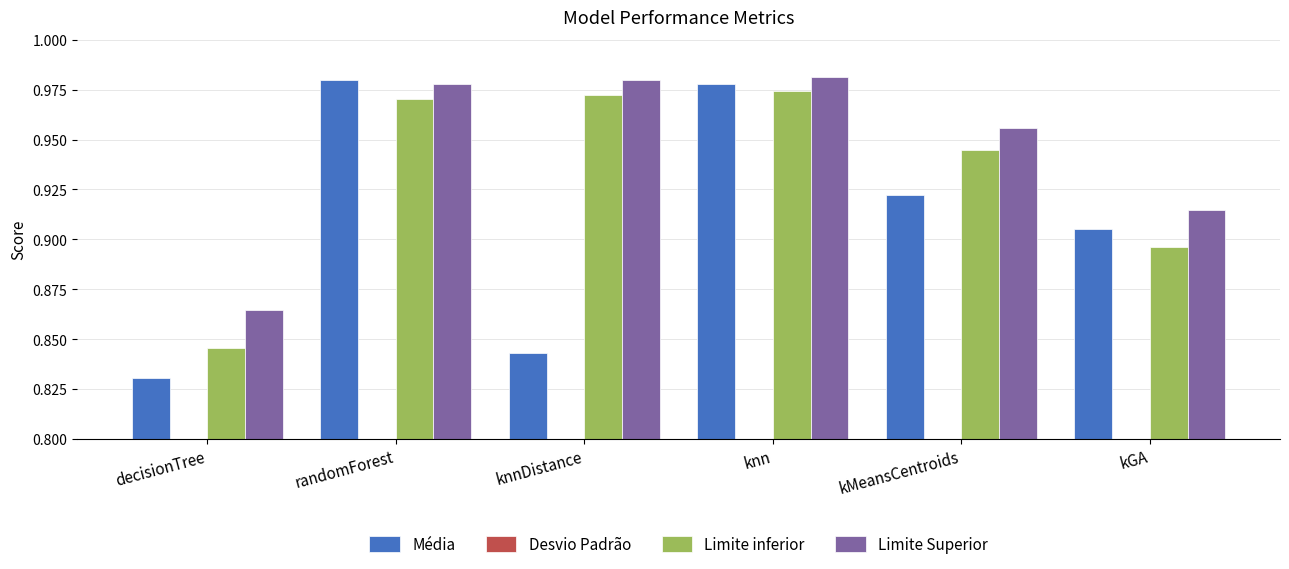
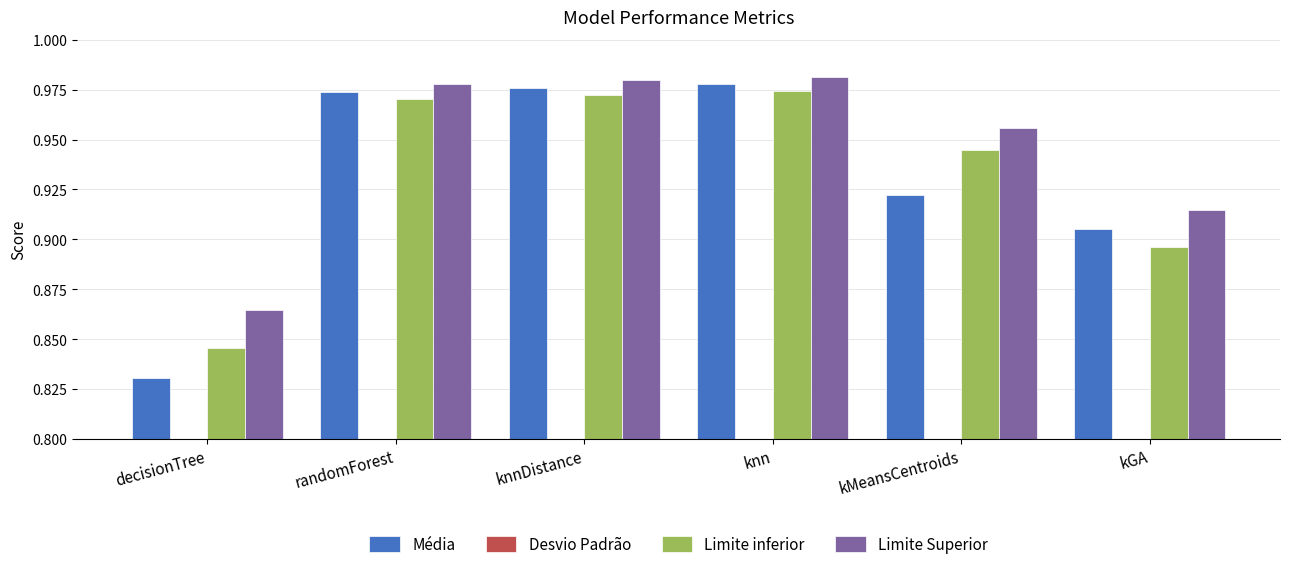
  {
    "Média": {
      "decisionTree": 0.830,
-     "randomForest": 0.980,
-     "knnDistance": 0.843,
+     "randomForest": 0.974,
+     "knnDistance": 0.976,
      "knn": 0.978,
      "kMeansCentroids": 0.922,
      "kGA": 0.905
    },
    "Limite inferior": {
      "decisionTree": 0.845,
      "randomForest": 0.970,
      "knnDistance": 0.972,
      "knn": 0.974,
      "kMeansCentroids": 0.945,
      "kGA": 0.896
    },
    "Limite Superior": {
      "decisionTree": 0.865,
      "randomForest": 0.978,
      "knnDistance": 0.980,
      "knn": 0.982,
      "kMeansCentroids": 0.956,
      "kGA": 0.915
    }
  }
